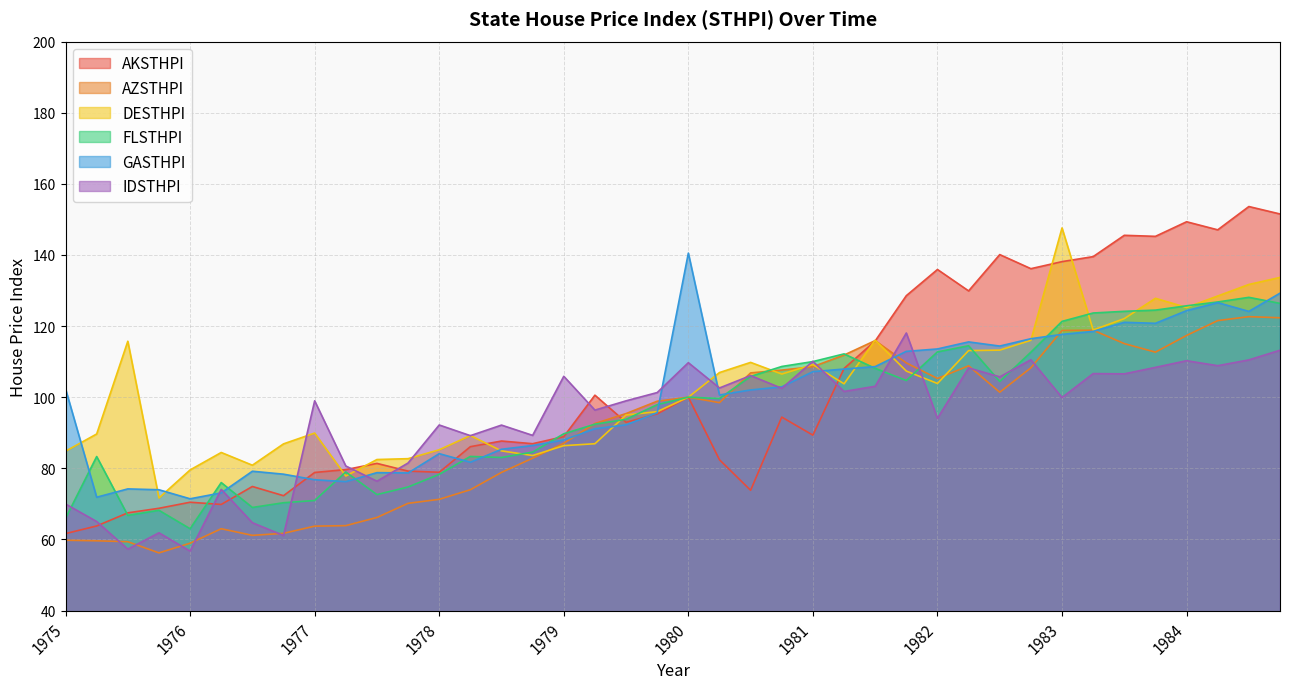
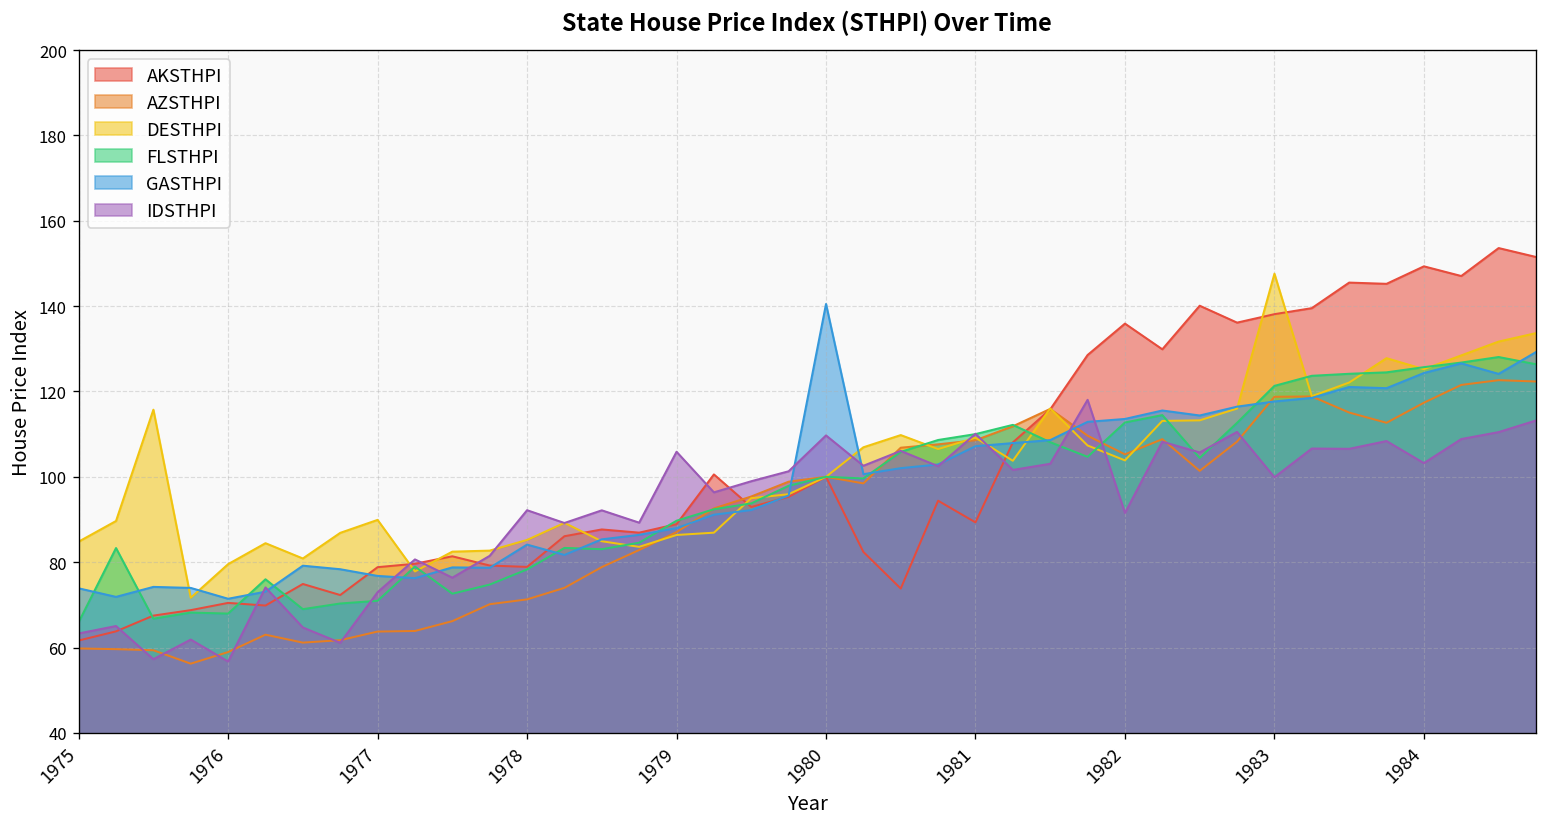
  {
    "DESTHPI": {
      "1975": 85,
      "1976": 80,
      "1977": 90,
      "1978": 85,
      "1982": 104,
      "1983": 148
    },
    "FLSTHPI": {
      "1975": 66,
-     "1976": 63,
+     "1976": 68,
      "1977": 71,
      "1979": 90,
      "1982": 113,
      "1983": 121
    },
    "GASTHPI": {
-     "1975": 102,
+     "1975": 74,
      "1976": 71,
      "1977": 77,
      "1978": 84,
      "1979": 88,
      "1980": 141,
      "1981": 107,
      "1982": 114,
      "1983": 118,
      "1984": 124
    },
    "IDSTHPI": {
-     "1975": 70,
+     "1975": 63,
      "1976": 57,
-     "1977": 99,
+     "1977": 73,
      "1978": 92,
      "1979": 106,
      "1980": 110,
-     "1982": 94,
+     "1982": 92,
      "1983": 100,
-     "1984": 110
+     "1984": 103
    }
  }
